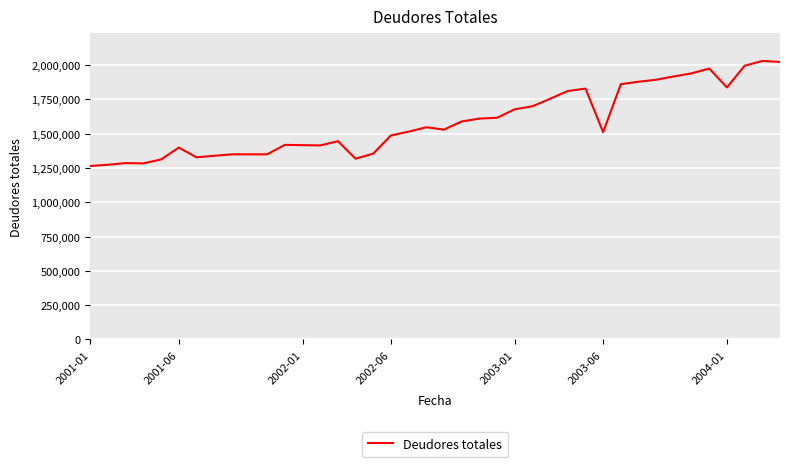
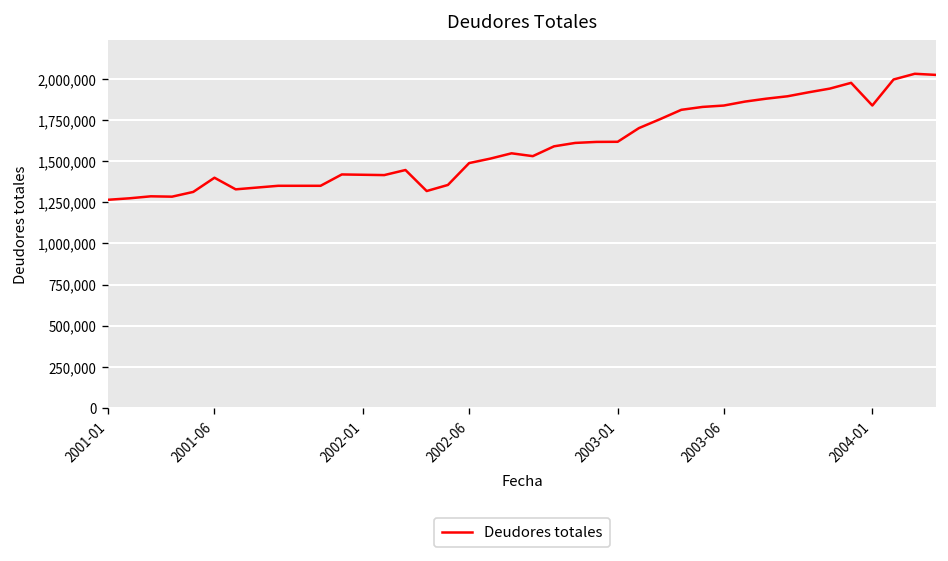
  {
    "2001-01": "1,270,000",
    "2001-06": "1,400,000",
    "2002-01": "1,420,000",
    "2002-06": "1,490,000",
-   "2003-01": "1,680,000",
-   "2003-06": "1,510,000",
+   "2003-01": "1,620,000",
+   "2003-06": "1,840,000",
    "2004-01": "1,840,000"
  }
